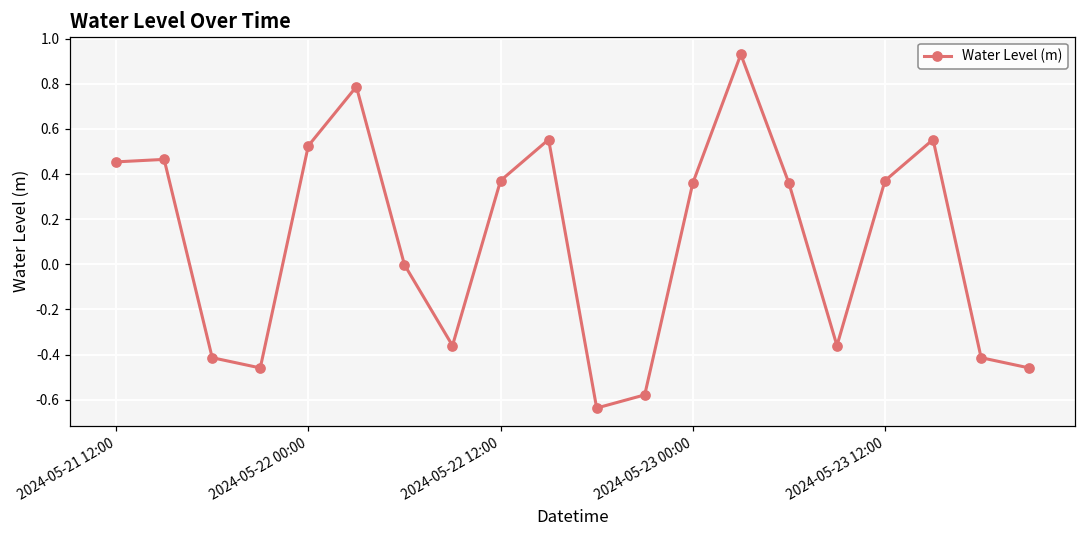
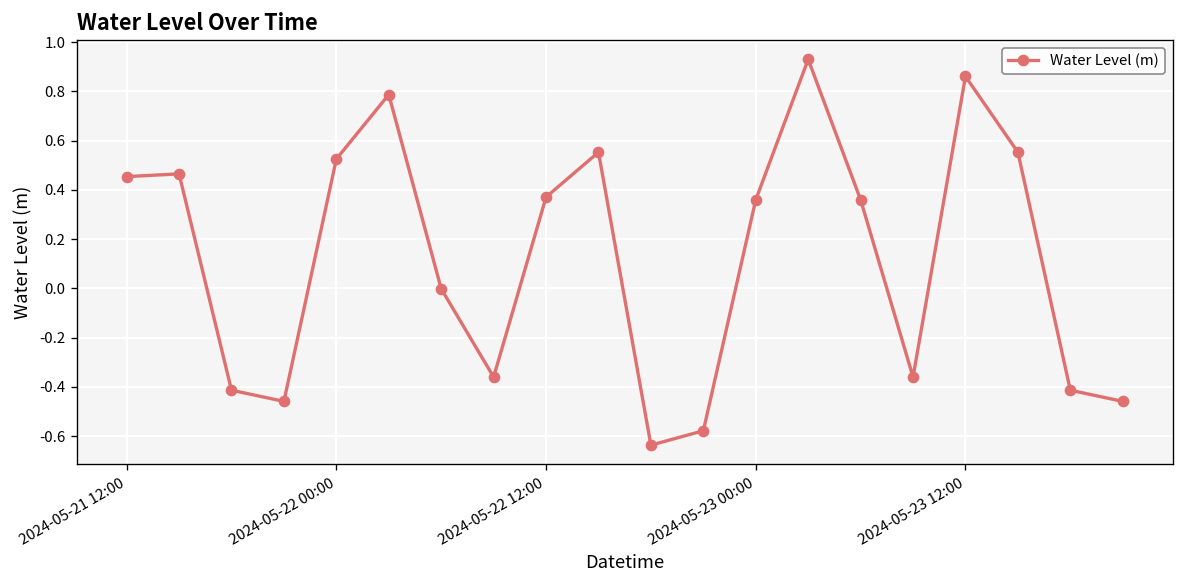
  {
    "2024-05-21 12:00": 0.45,
    "2024-05-22 00:00": 0.53,
    "2024-05-22 12:00": 0.37,
    "2024-05-23 00:00": 0.36,
-   "2024-05-23 12:00": 0.37
+   "2024-05-23 12:00": 0.86
  }
